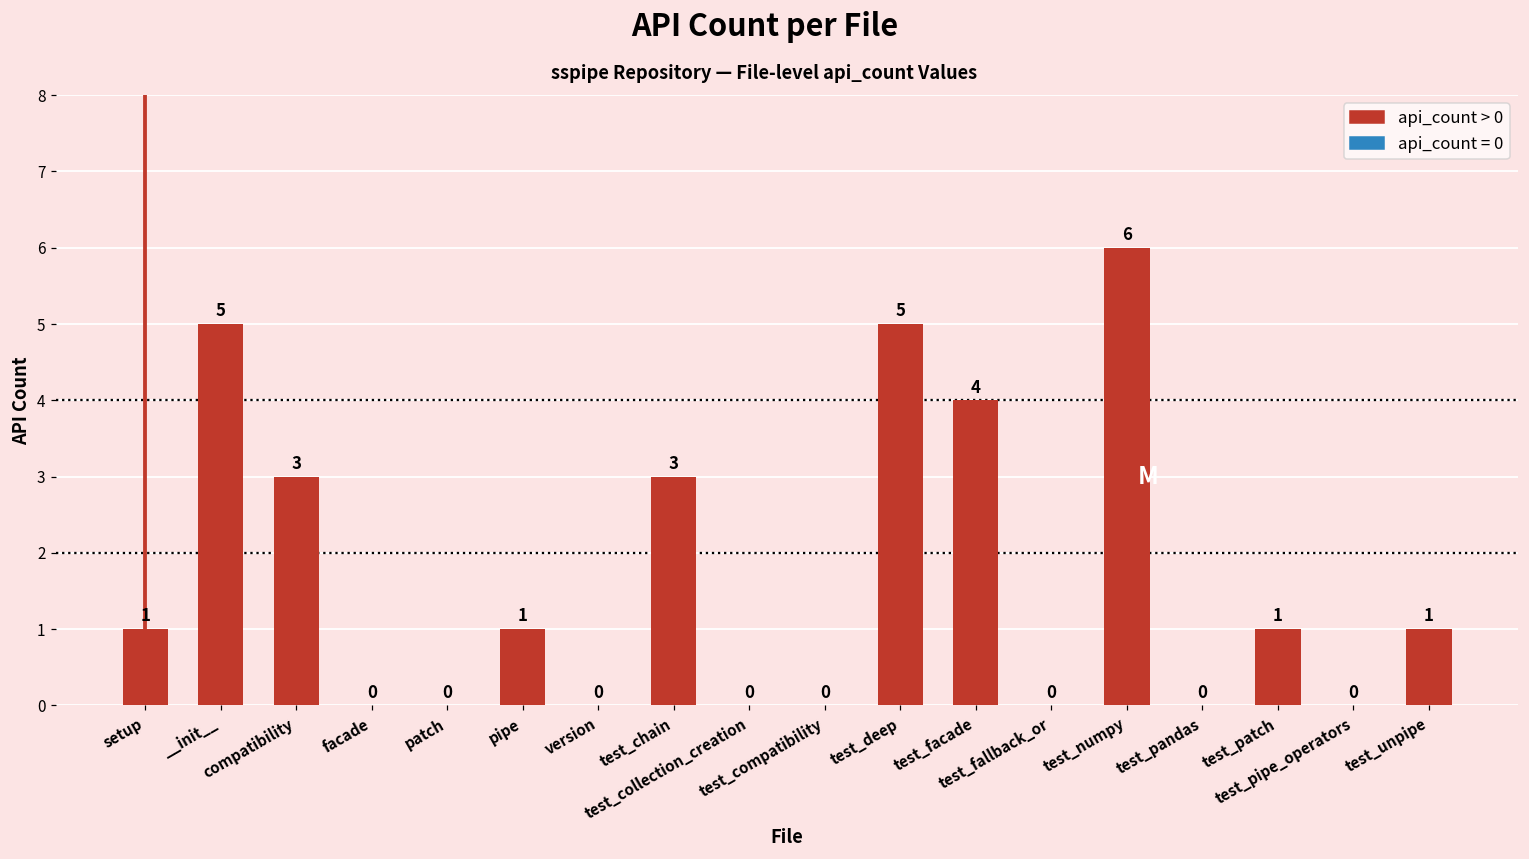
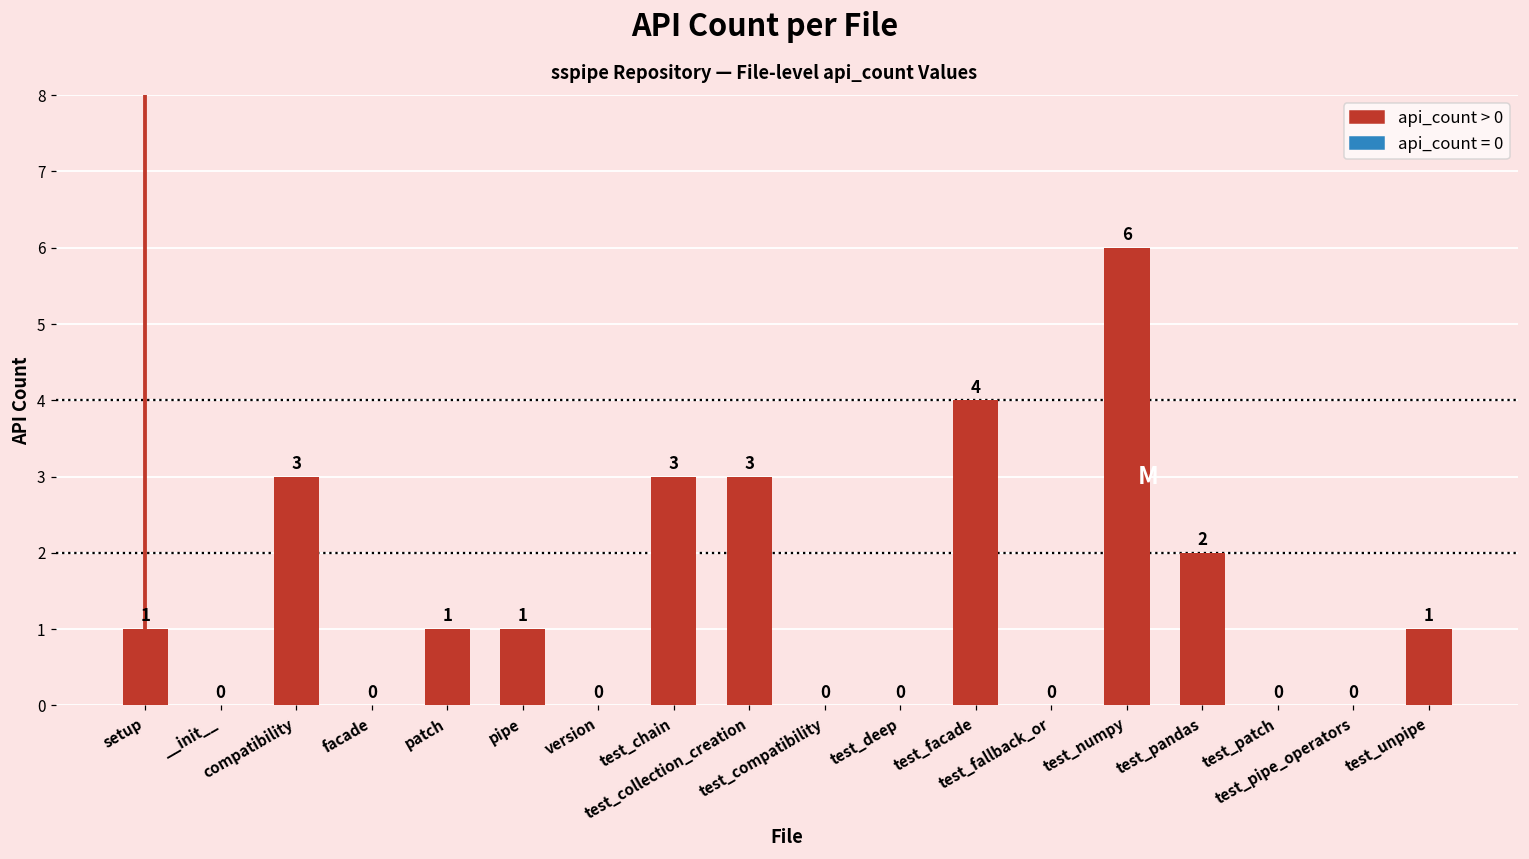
  {
    "setup": 1,
-   "__init__": 5,
+   "__init__": 0,
    "compatibility": 3,
    "facade": 0,
-   "patch": 0,
+   "patch": 1,
    "pipe": 1,
    "version": 0,
    "test_chain": 3,
-   "test_collection_creation": 0,
+   "test_collection_creation": 3,
    "test_compatibility": 0,
-   "test_deep": 5,
+   "test_deep": 0,
    "test_facade": 4,
    "test_fallback_or": 0,
    "test_numpy": 6,
-   "test_pandas": 0,
-   "test_patch": 1,
+   "test_pandas": 2,
+   "test_patch": 0,
    "test_pipe_operators": 0,
    "test_unpipe": 1
  }
